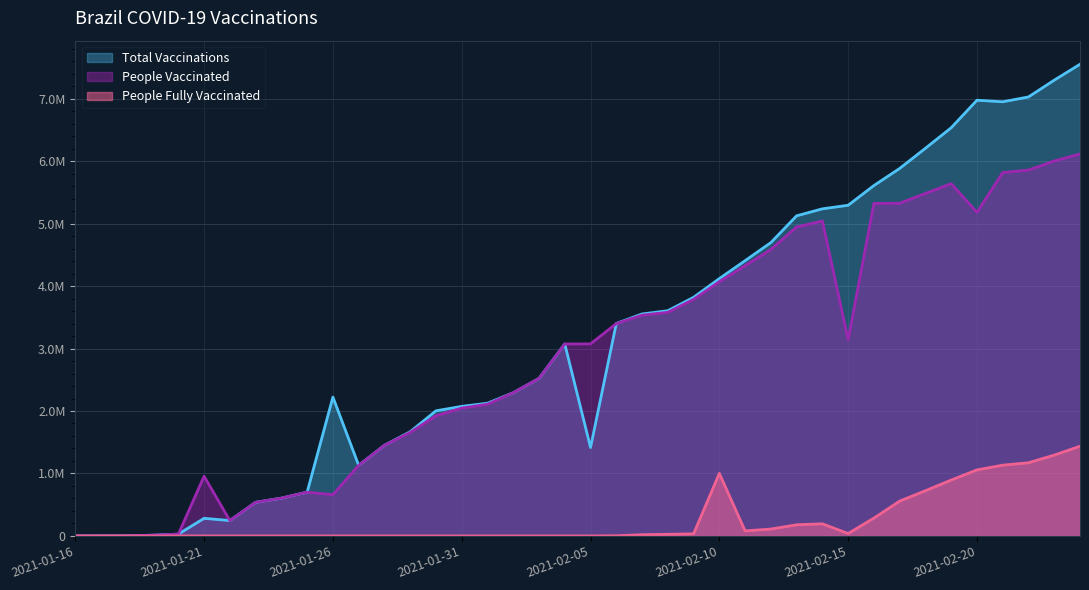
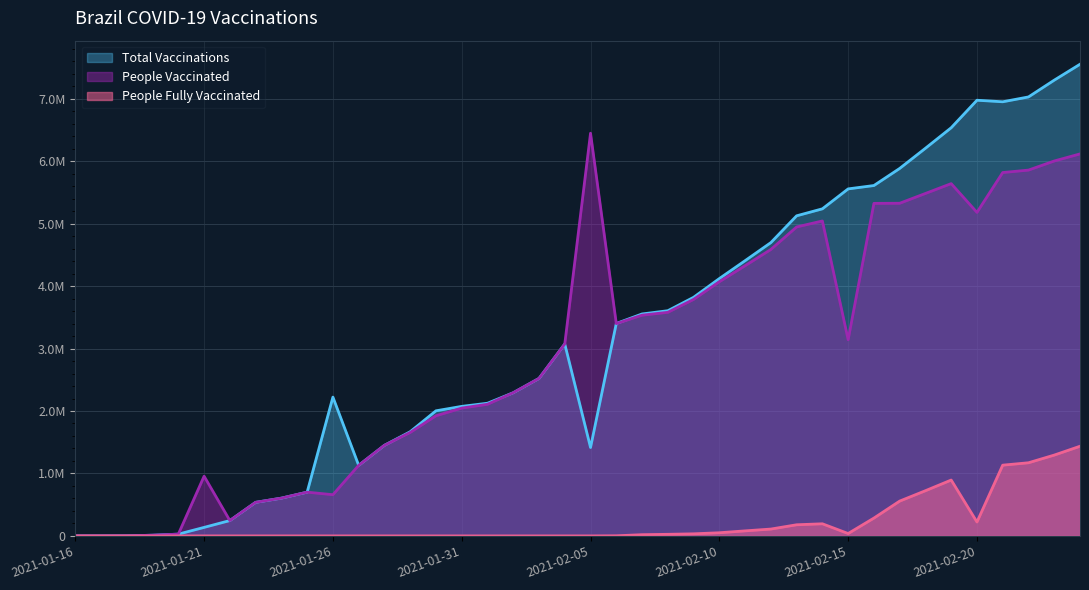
  {
    "Total Vaccinations": {
-     "2021-01-21": 300000,
+     "2021-01-21": 100000,
      "2021-01-26": 2200000,
      "2021-02-05": 1400000,
      "2021-02-10": 4100000,
-     "2021-02-15": 5300000,
+     "2021-02-15": 5600000,
      "2021-02-20": 7000000
    },
    "People Vaccinated": {
      "2021-01-21": 1000000,
      "2021-01-26": 700000,
-     "2021-02-05": 3100000,
+     "2021-02-05": 6400000,
      "2021-02-10": 4100000,
      "2021-02-15": 3100000,
      "2021-02-20": 5200000
    },
    "People Fully Vaccinated": {
      "2021-01-21": 0,
      "2021-01-26": 0,
      "2021-01-31": 0,
      "2021-02-05": 0,
-     "2021-02-10": 1000000,
+     "2021-02-10": 100000,
      "2021-02-15": 0,
-     "2021-02-20": 1100000
+     "2021-02-20": 200000
    }
  }
